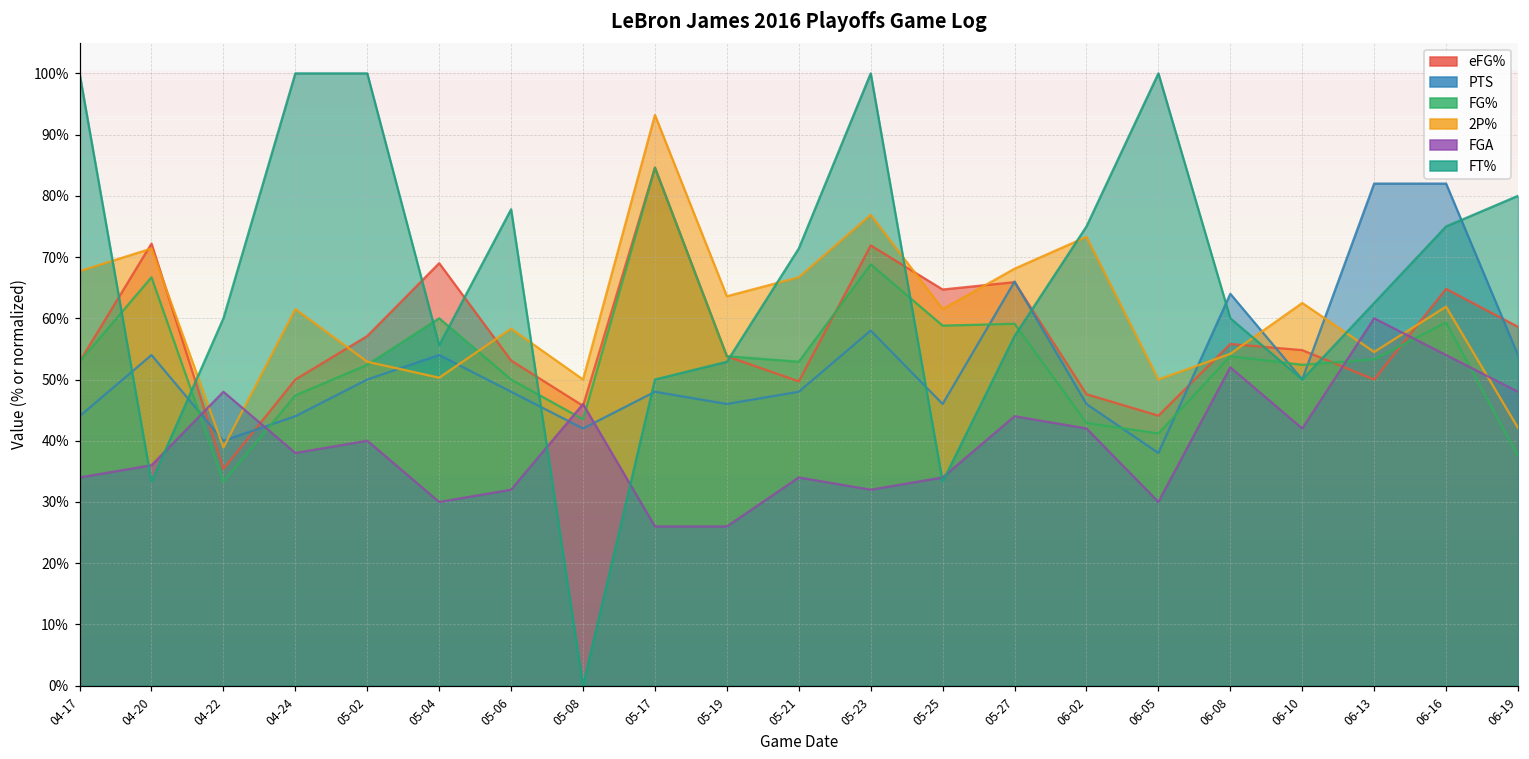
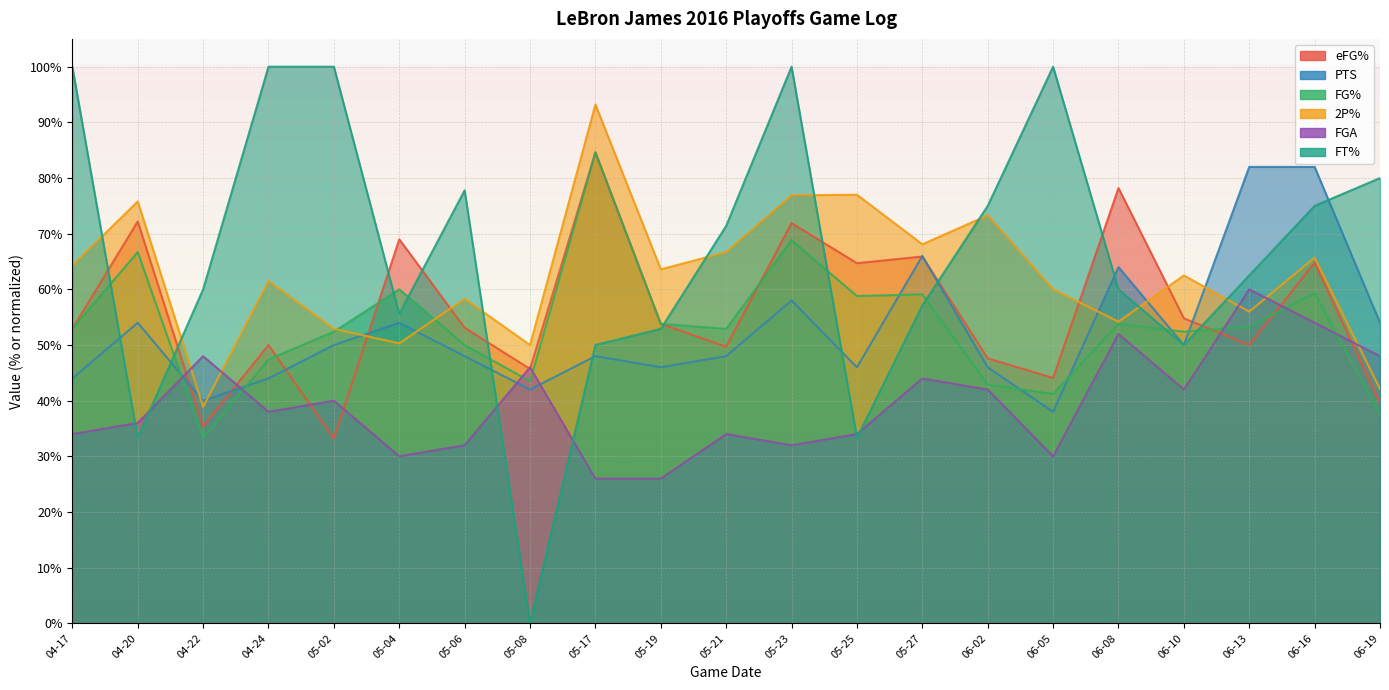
  {
    "eFG%": {
      "04-20": "72%",
      "04-22": "35%",
      "04-24": "50%",
-     "05-02": "57%",
+     "05-02": "33%",
      "05-04": "69%",
      "05-06": "53%",
      "05-21": "50%",
      "05-23": "72%",
      "05-25": "65%",
      "06-02": "48%",
      "06-05": "44%",
-     "06-08": "56%",
+     "06-08": "78%",
      "06-10": "55%",
      "06-13": "50%",
      "06-16": "65%",
-     "06-19": "59%"
+     "06-19": "40%"
    },
    "2P%": {
-     "04-17": "68%",
-     "04-20": "71%",
+     "04-17": "64%",
+     "04-20": "76%",
      "04-22": "39%",
      "04-24": "62%",
      "05-02": "53%",
      "05-04": "50%",
      "05-06": "58%",
      "05-08": "50%",
      "05-17": "93%",
      "05-19": "64%",
      "05-21": "67%",
      "05-23": "77%",
-     "05-25": "62%",
+     "05-25": "77%",
      "05-27": "68%",
      "06-02": "73%",
-     "06-05": "50%",
+     "06-05": "60%",
      "06-10": "63%",
-     "06-13": "55%",
-     "06-16": "62%",
+     "06-13": "56%",
+     "06-16": "66%",
      "06-19": "42%"
    },
    "FGA": {
      "04-17": "34%",
      "04-20": "36%",
      "04-22": "48%",
      "04-24": "38%",
      "05-02": "40%",
      "05-04": "30%",
      "05-06": "32%",
      "05-17": "26%",
      "05-19": "26%",
      "05-21": "34%",
      "05-23": "32%",
      "05-25": "34%",
      "05-27": "44%",
      "06-02": "42%",
      "06-05": "30%",
      "06-08": "52%",
      "06-10": "42%",
      "06-13": "60%",
      "06-16": "54%",
      "06-19": "48%"
    }
  }
